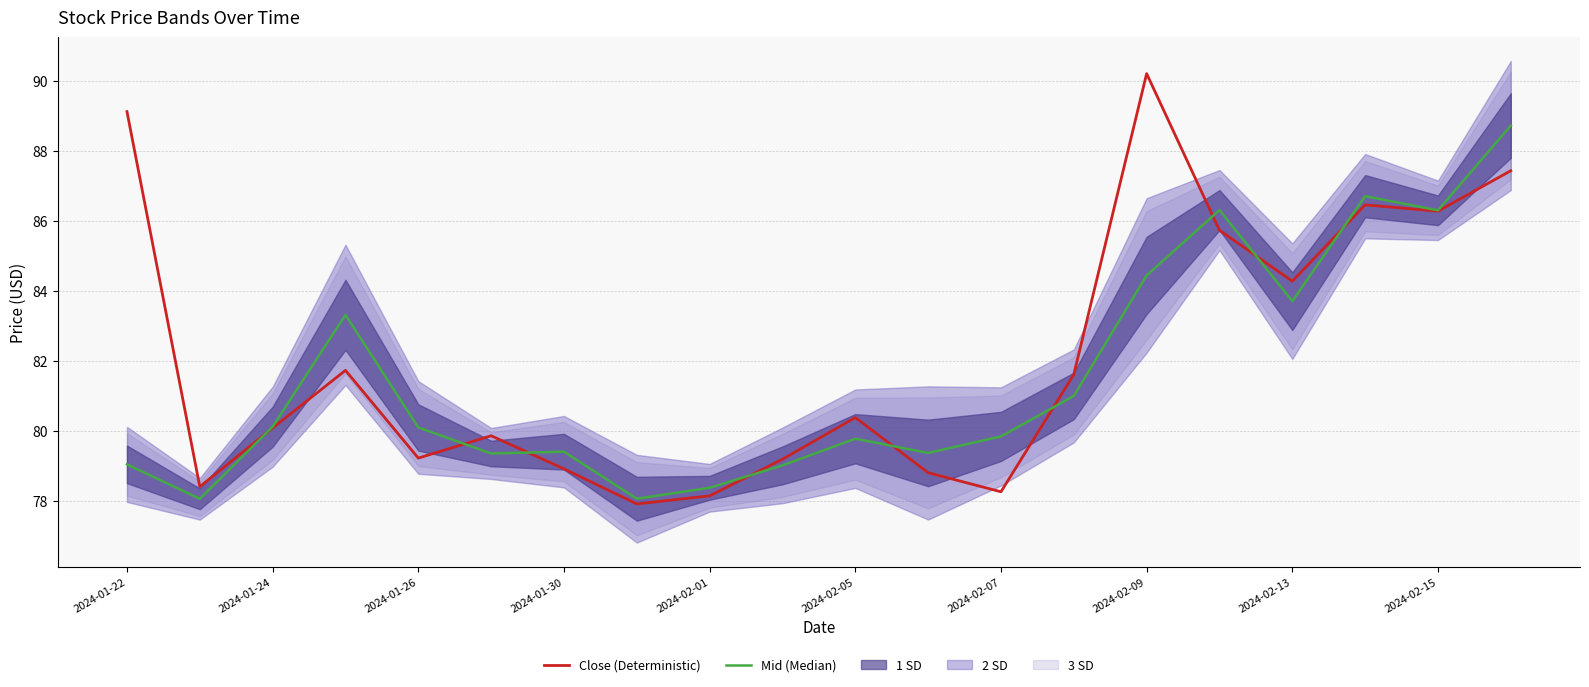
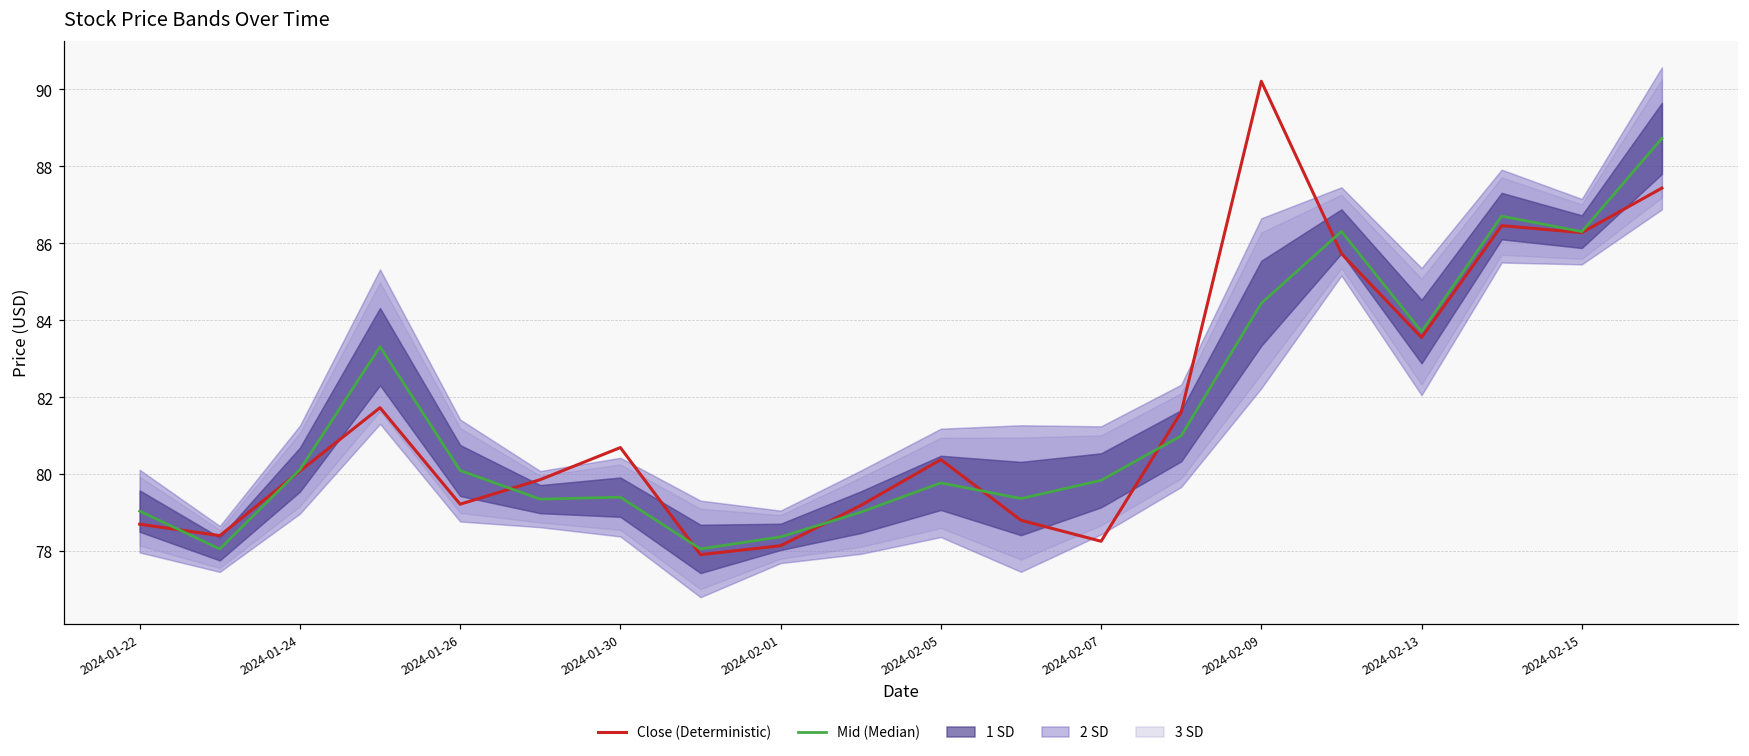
  {
    "Close (Deterministic)": {
-     "2024-01-22": 89.1,
+     "2024-01-22": 78.7,
      "2024-01-26": 79.2,
-     "2024-01-30": 78.9,
+     "2024-01-30": 80.7,
      "2024-02-01": 78.1,
      "2024-02-05": 80.4,
      "2024-02-07": 78.3,
      "2024-02-09": 90.2,
-     "2024-02-13": 84.3
+     "2024-02-13": 83.6
    },
    "Mid (Median)": {
      "2024-01-22": 79.0,
      "2024-01-26": 80.1,
      "2024-01-30": 79.4,
      "2024-02-01": 78.4,
      "2024-02-05": 79.8,
      "2024-02-07": 79.8,
      "2024-02-09": 84.4,
      "2024-02-13": 83.7
    }
  }
